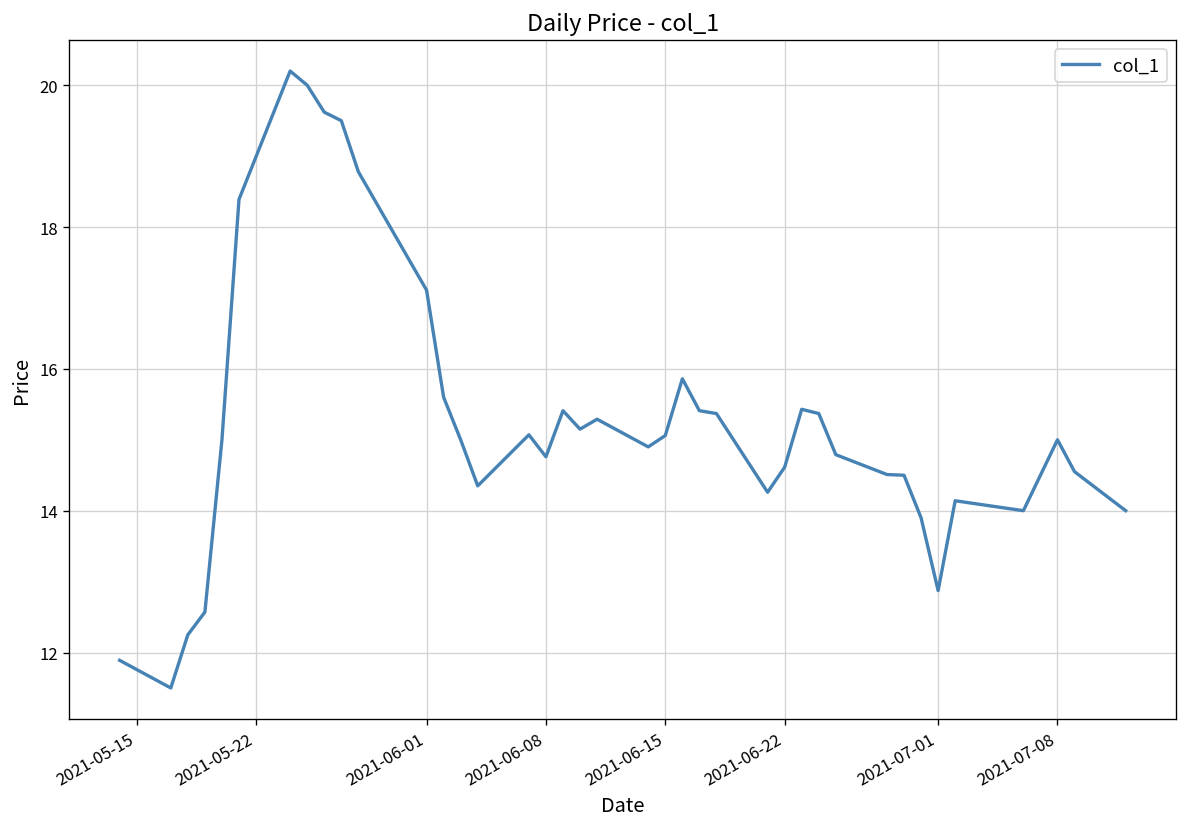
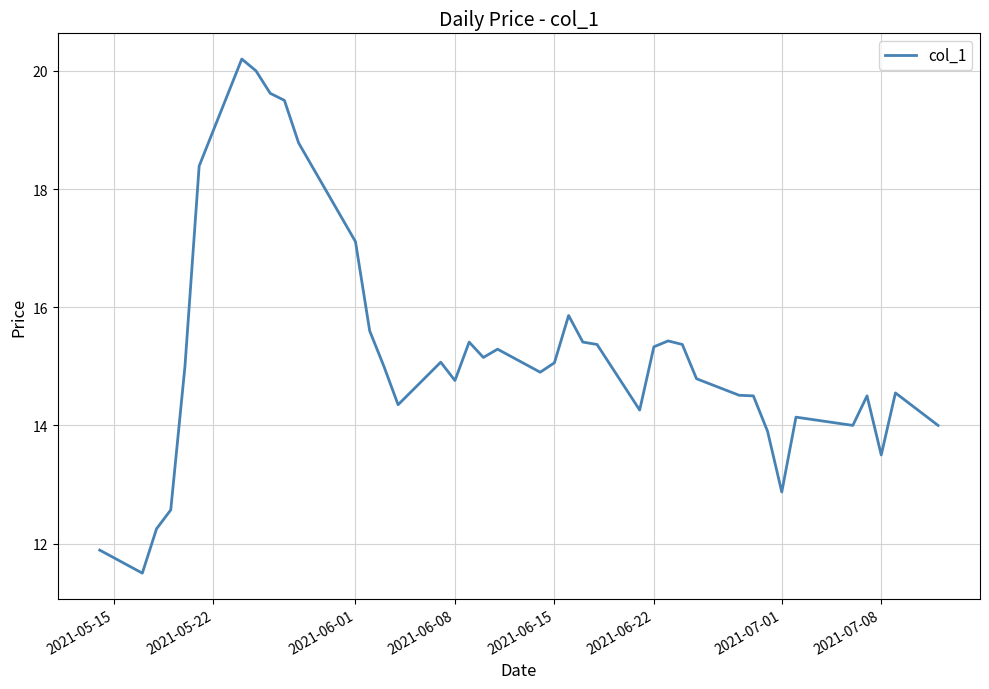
  {
    "2021-06-01": 17.1,
    "2021-06-08": 14.8,
    "2021-06-15": 15.1,
-   "2021-06-22": 14.6,
+   "2021-06-22": 15.3,
    "2021-07-01": 12.9,
-   "2021-07-08": 15.0
+   "2021-07-08": 13.5
  }
